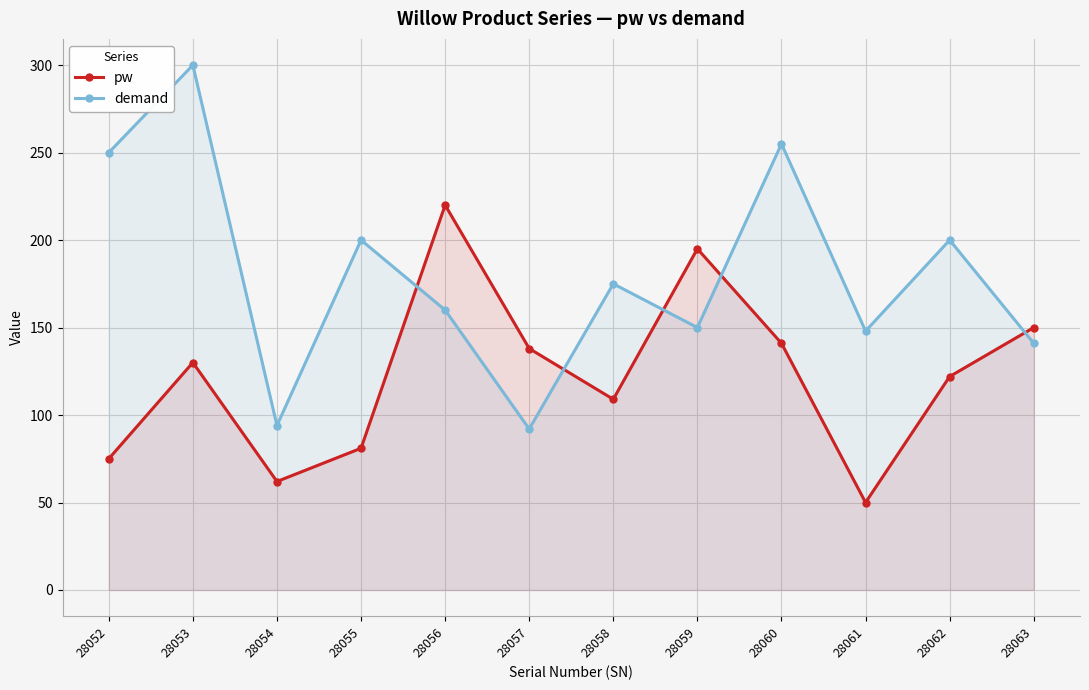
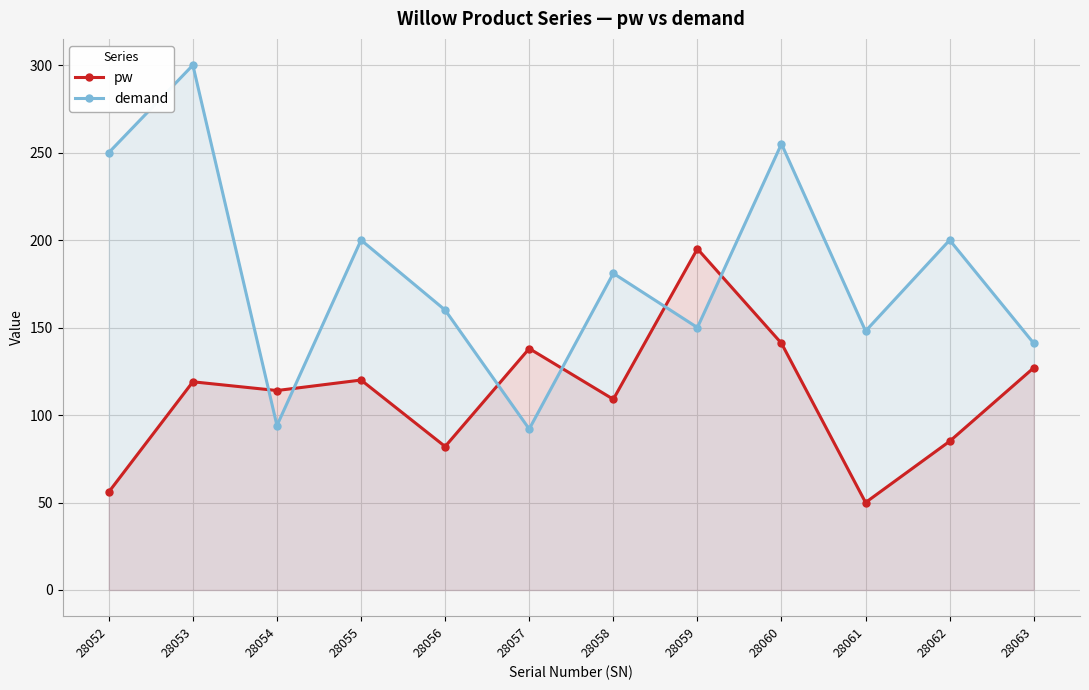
  {
    "pw": {
-     "28052": 75,
-     "28053": 130,
-     "28054": 62,
-     "28055": 81,
-     "28056": 220,
+     "28052": 56,
+     "28053": 119,
+     "28054": 114,
+     "28055": 120,
+     "28056": 82,
      "28057": 138,
      "28058": 109,
      "28059": 195,
      "28060": 141,
      "28061": 50,
-     "28062": 122,
-     "28063": 150
+     "28062": 85,
+     "28063": 127
    },
    "demand": {
      "28052": 250,
      "28053": 300,
      "28054": 94,
      "28055": 200,
      "28056": 160,
      "28057": 92,
-     "28058": 175,
+     "28058": 181,
      "28059": 150,
      "28060": 255,
      "28061": 148,
      "28062": 200,
      "28063": 141
    }
  }
